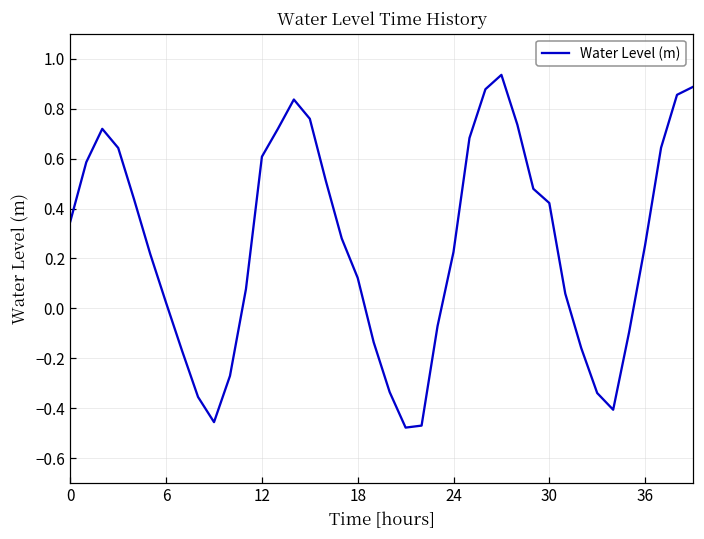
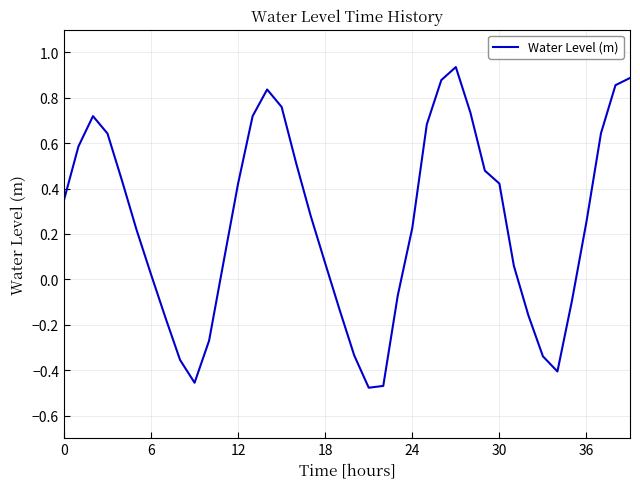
  {
    "0": 0.35,
    "6": 0.02,
-   "12": 0.61,
-   "18": 0.12,
+   "12": 0.42,
+   "18": 0.07,
    "24": 0.23,
    "30": 0.42,
    "36": 0.25
  }
